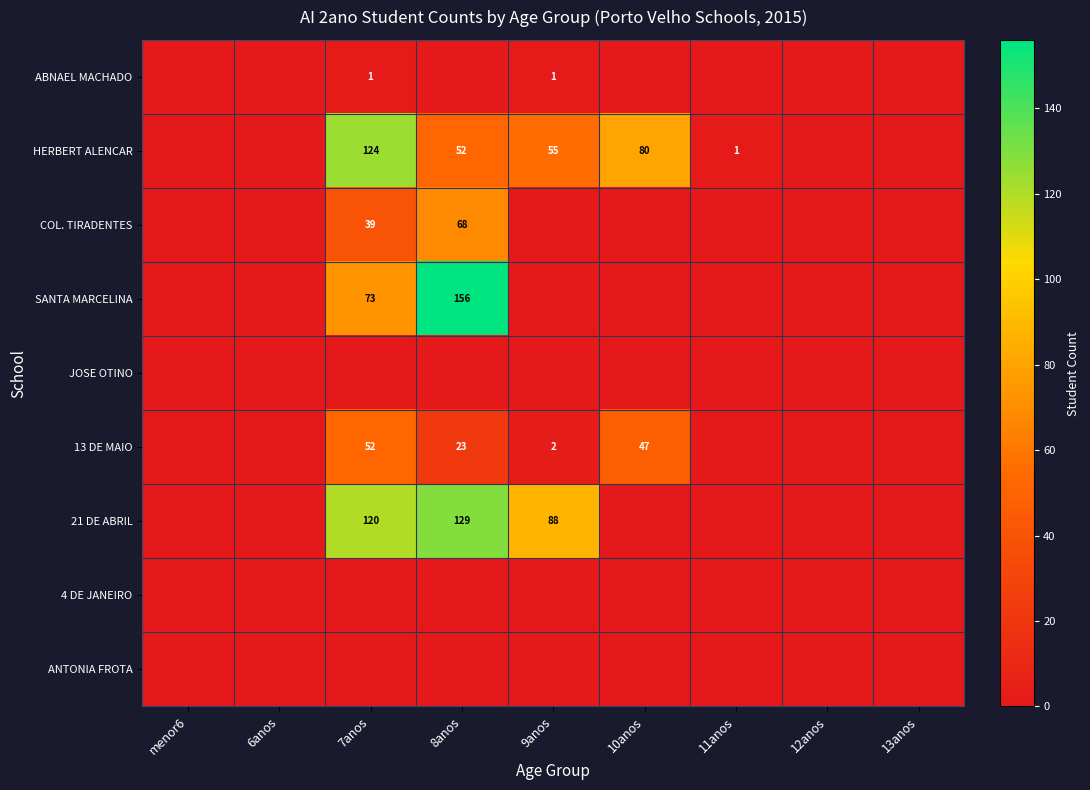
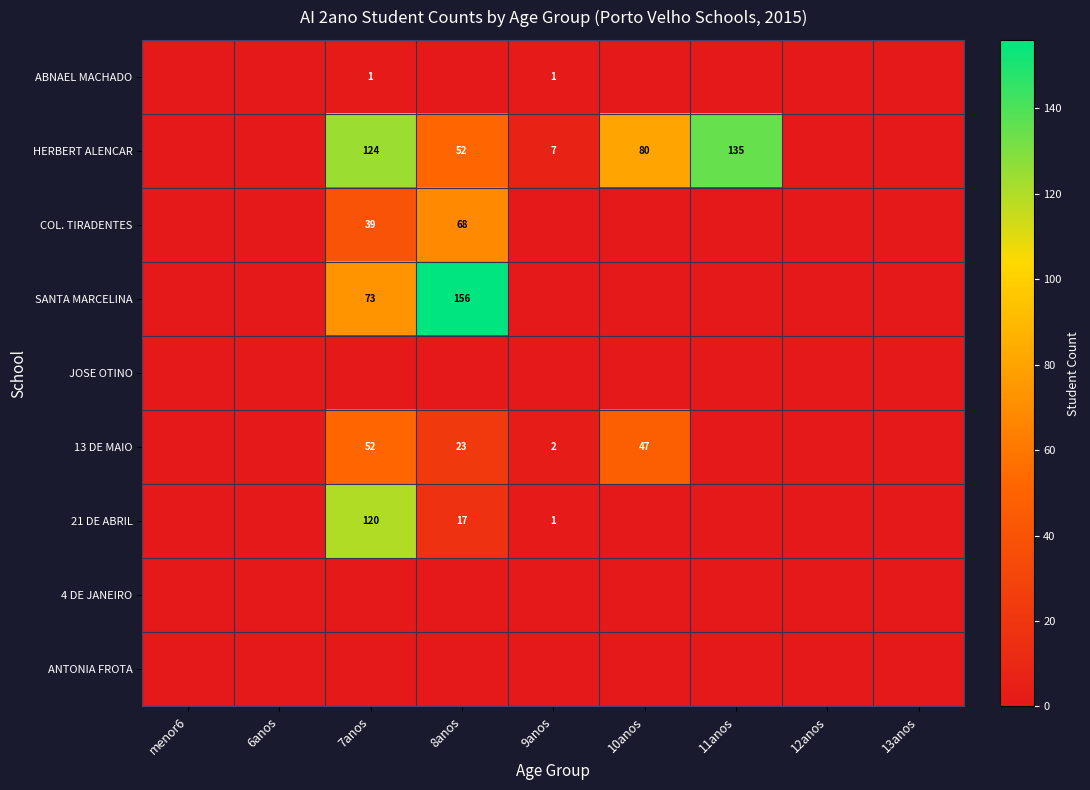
  {
    "ABNAEL MACHADO": {
      "7anos": 1,
      "9anos": 1
    },
    "HERBERT ALENCAR": {
      "7anos": 124,
      "8anos": 52,
-     "9anos": 55,
+     "9anos": 7,
      "10anos": 80,
-     "11anos": 1
+     "11anos": 135
    },
    "COL. TIRADENTES": {
      "7anos": 39,
      "8anos": 68
    },
    "SANTA MARCELINA": {
      "7anos": 73,
      "8anos": 156
    },
    "13 DE MAIO": {
      "7anos": 52,
      "8anos": 23,
      "9anos": 2,
      "10anos": 47
    },
    "21 DE ABRIL": {
      "7anos": 120,
-     "8anos": 129,
-     "9anos": 88
+     "8anos": 17,
+     "9anos": 1
    }
  }
